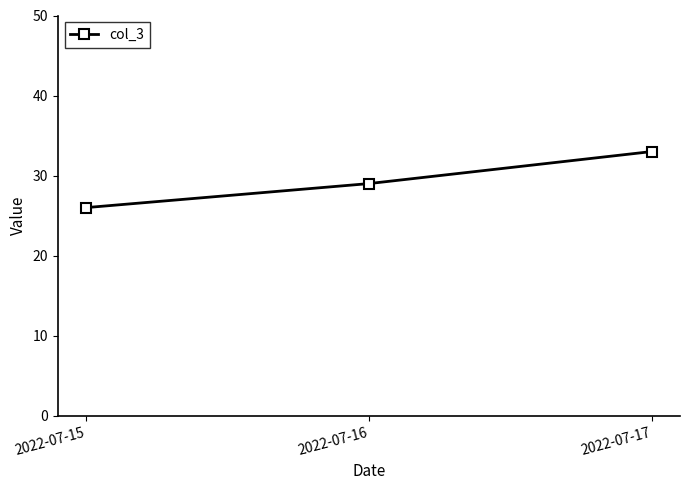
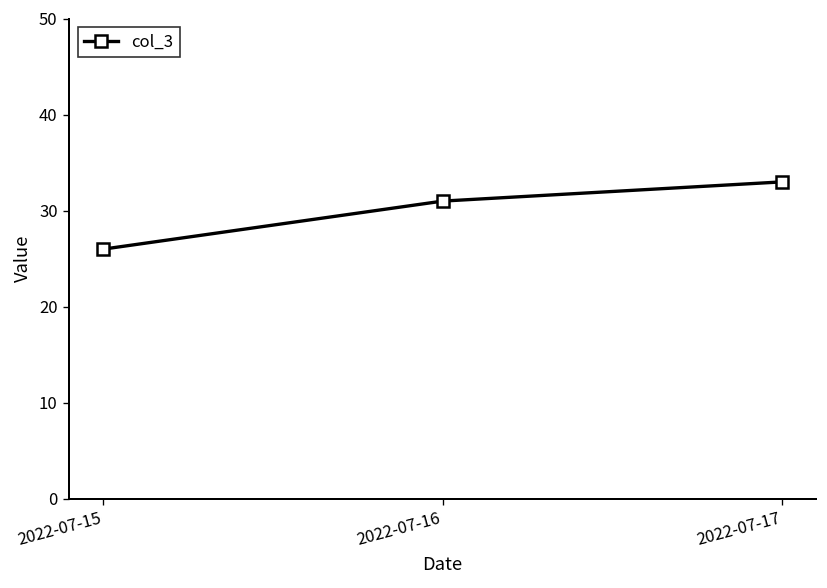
  {
    "2022-07-15": 26,
-   "2022-07-16": 29,
+   "2022-07-16": 31,
    "2022-07-17": 33
  }
